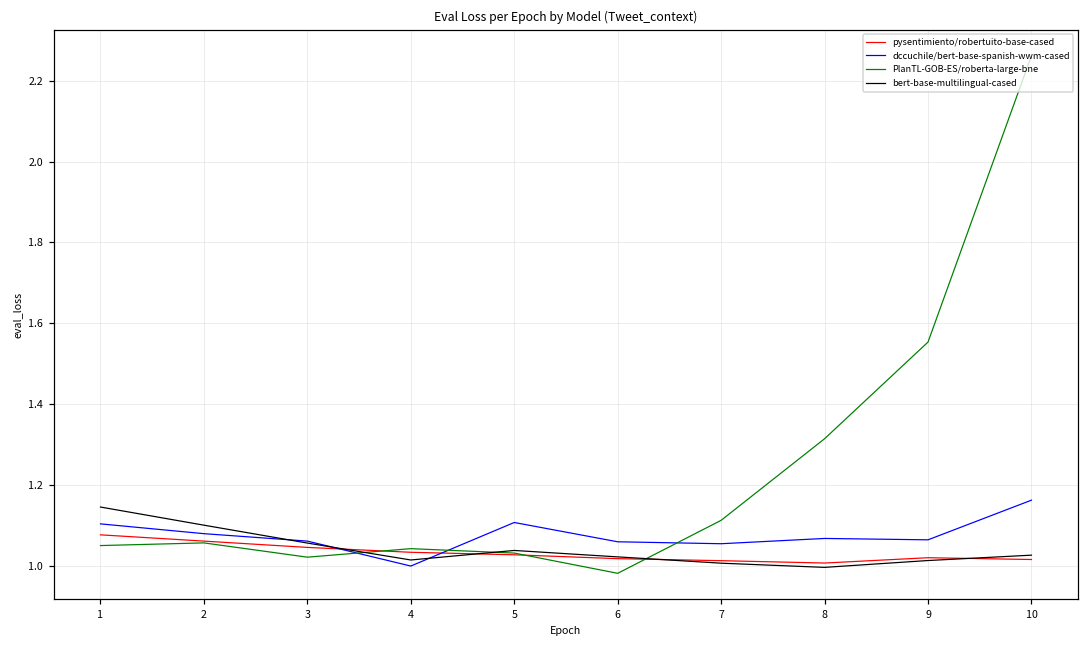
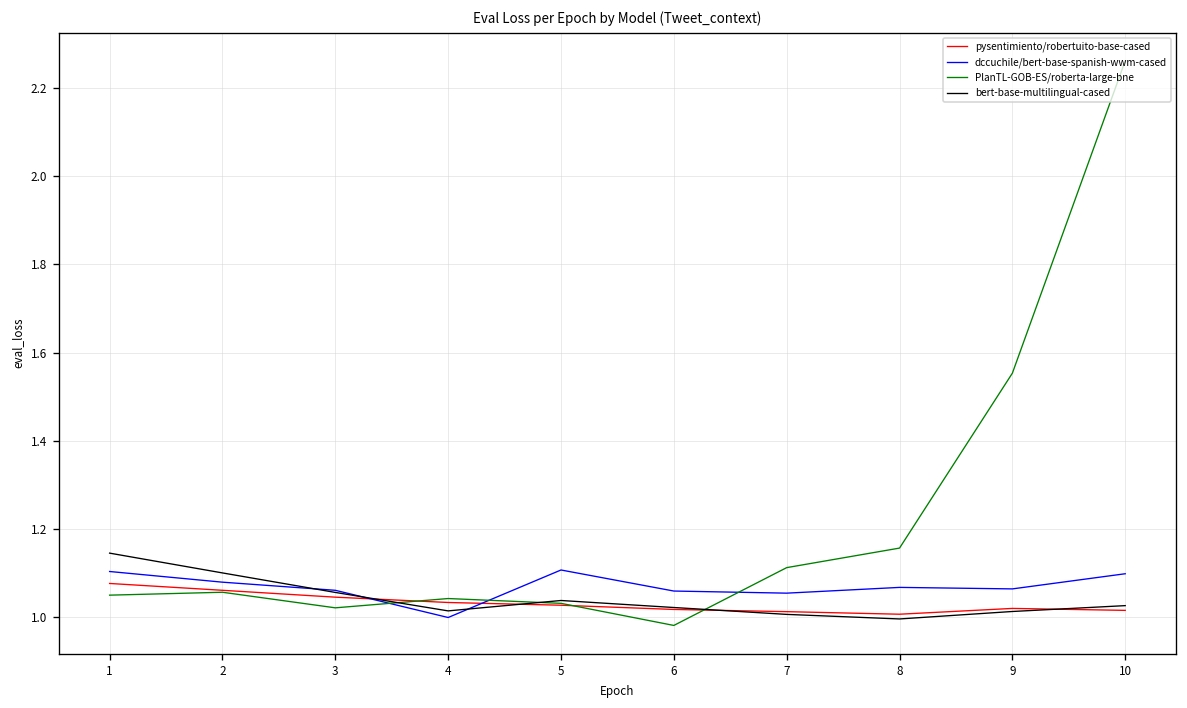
  {
    "pysentimiento/robertuito-base-cased": {
      "1": 1.08,
      "3": 1.05,
      "4": 1.03,
      "8": 1.01,
      "9": 1.02,
      "10": 1.02
    },
    "dccuchile/bert-base-spanish-wwm-cased": {
      "1": 1.10,
      "2": 1.08,
      "4": 1.00,
      "5": 1.11,
      "6": 1.06,
      "7": 1.06,
      "8": 1.07,
      "9": 1.06,
-     "10": 1.16
+     "10": 1.10
    },
    "PlanTL-GOB-ES/roberta-large-bne": {
      "1": 1.05,
      "3": 1.02,
      "4": 1.04,
      "6": 0.98,
      "7": 1.11,
-     "8": 1.31,
+     "8": 1.16,
      "9": 1.55
    },
    "bert-base-multilingual-cased": {
      "1": 1.15,
      "2": 1.10,
      "4": 1.01,
      "8": 1.00,
      "9": 1.01,
      "10": 1.03
    }
  }
